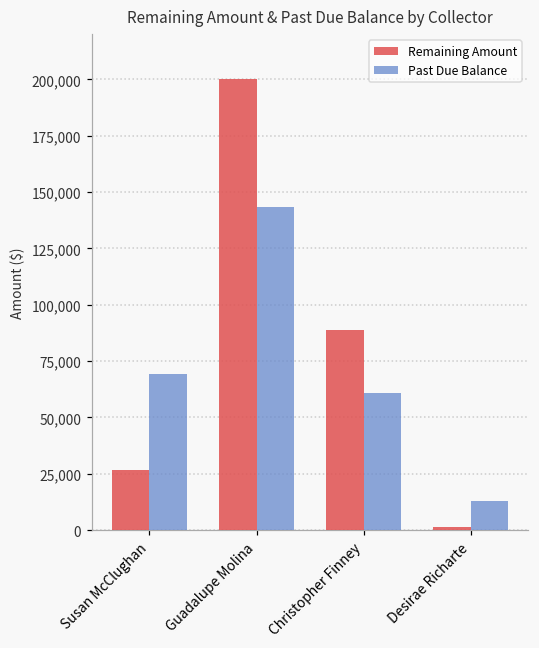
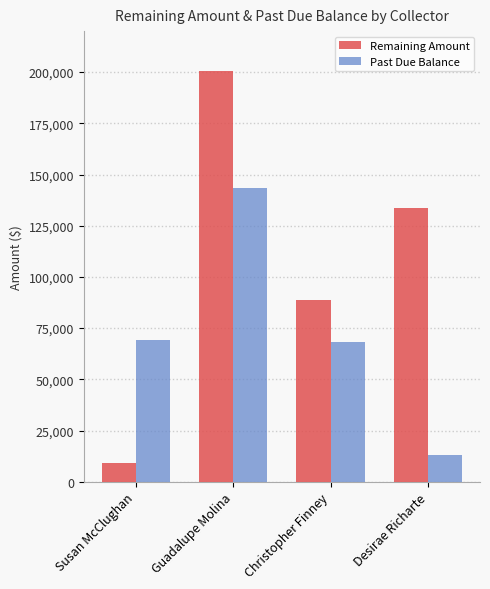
  {
    "Remaining Amount": {
-     "Susan McClughan": "27,000",
+     "Susan McClughan": "9,000",
      "Guadalupe Molina": "200,000",
      "Christopher Finney": "89,000",
-     "Desirae Richarte": "1,000"
+     "Desirae Richarte": "134,000"
    },
    "Past Due Balance": {
      "Susan McClughan": "69,000",
      "Guadalupe Molina": "144,000",
-     "Christopher Finney": "61,000",
+     "Christopher Finney": "68,000",
      "Desirae Richarte": "13,000"
    }
  }
